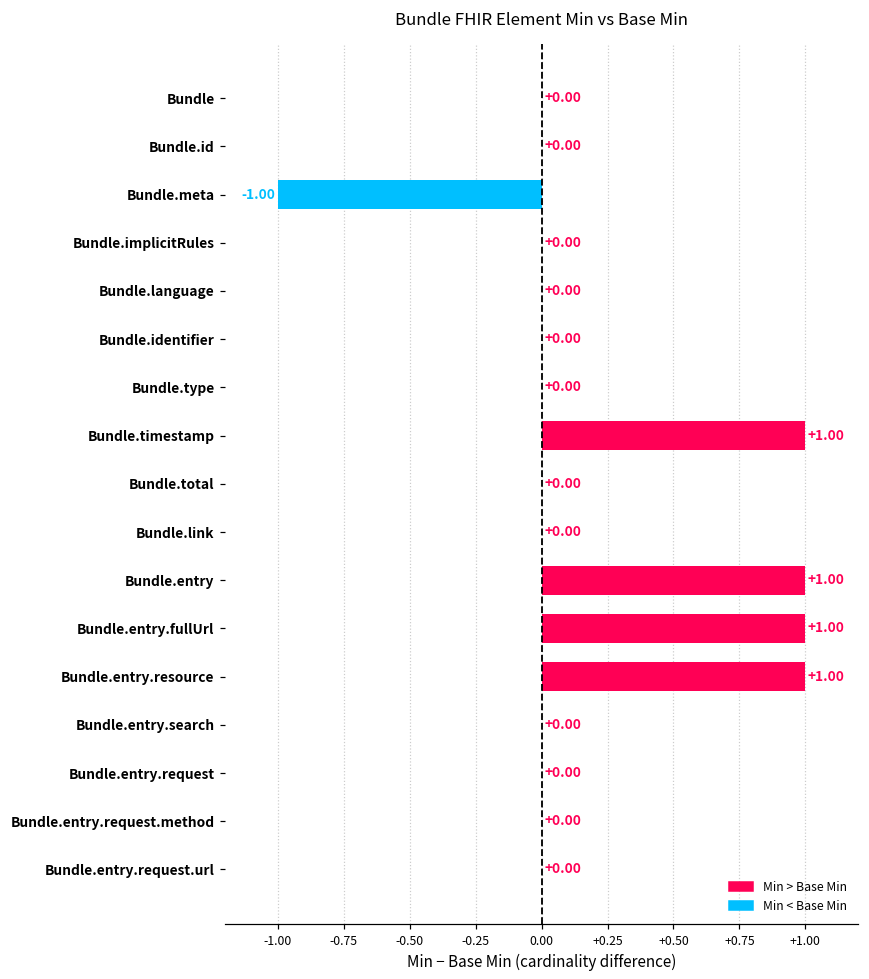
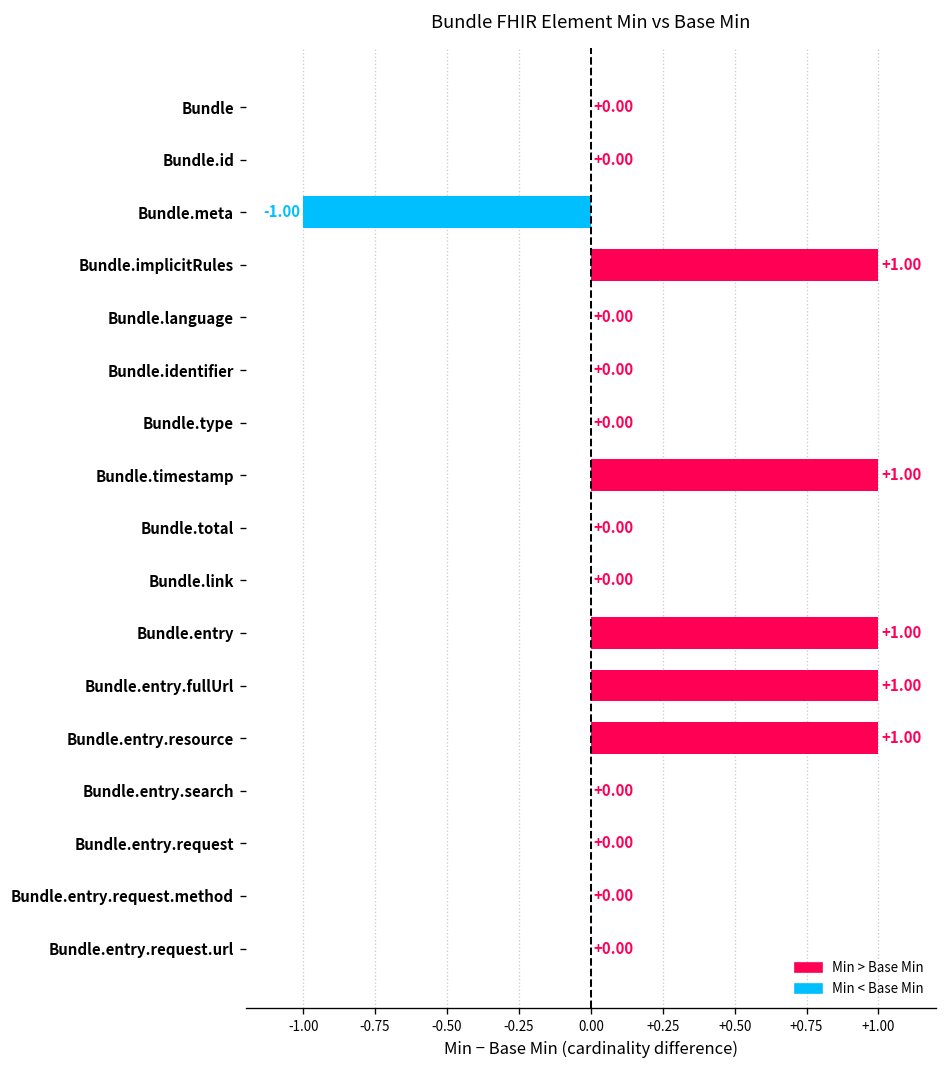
  {
    "Bundle": "+0.00",
    "Bundle.id": "+0.00",
    "Bundle.meta": "-1.00",
-   "Bundle.implicitRules": "+0.00",
+   "Bundle.implicitRules": "+1.00",
    "Bundle.language": "+0.00",
    "Bundle.identifier": "+0.00",
    "Bundle.type": "+0.00",
    "Bundle.timestamp": "+1.00",
    "Bundle.total": "+0.00",
    "Bundle.link": "+0.00",
    "Bundle.entry": "+1.00",
    "Bundle.entry.fullUrl": "+1.00",
    "Bundle.entry.resource": "+1.00",
    "Bundle.entry.search": "+0.00",
    "Bundle.entry.request": "+0.00",
    "Bundle.entry.request.method": "+0.00",
    "Bundle.entry.request.url": "+0.00"
  }
